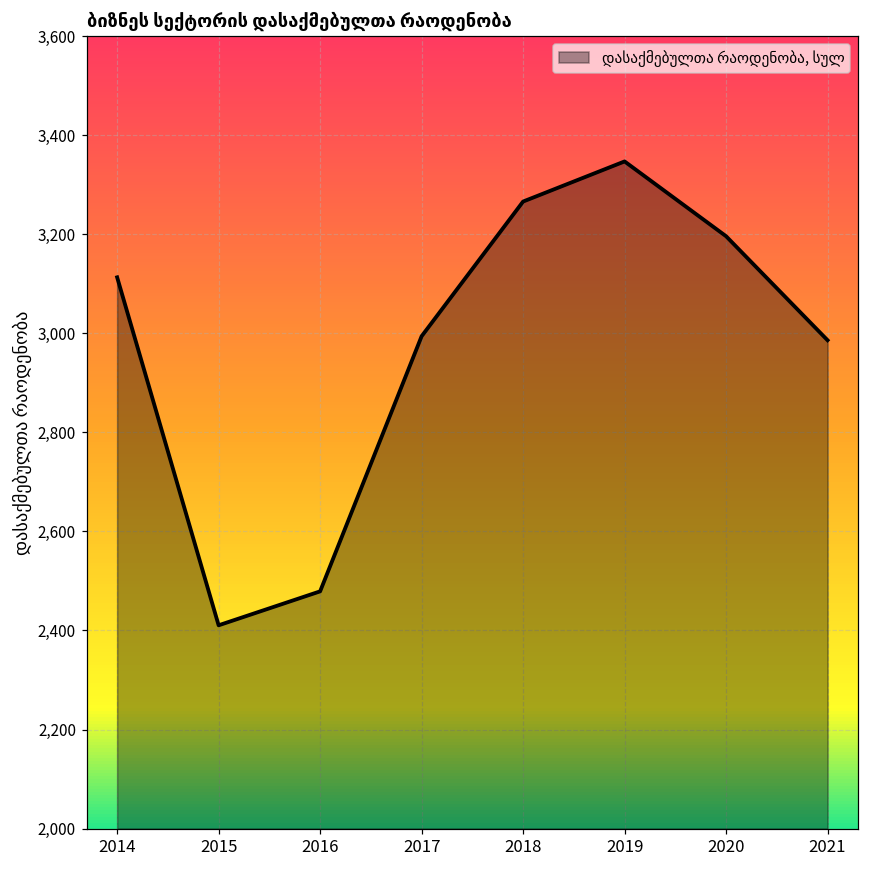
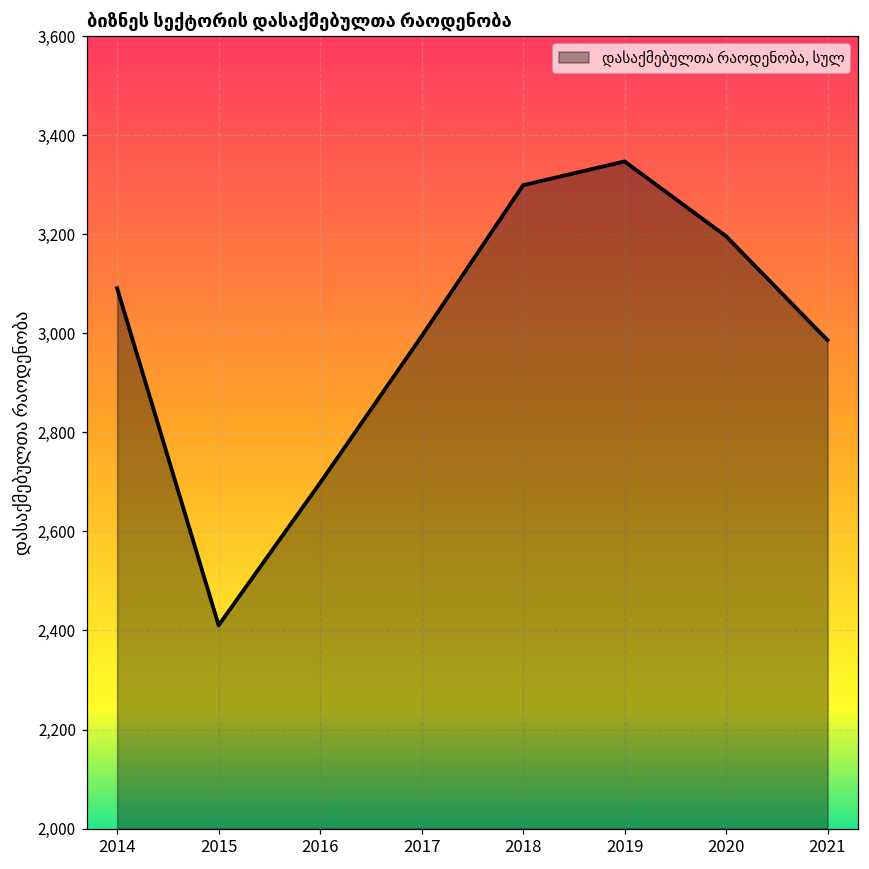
  {
-   "2014": "3,110",
+   "2014": "3,090",
    "2015": "2,410",
-   "2016": "2,480",
+   "2016": "2,700",
    "2017": "2,990",
-   "2018": "3,270",
+   "2018": "3,300",
    "2019": "3,350",
    "2020": "3,200",
    "2021": "2,990"
  }
